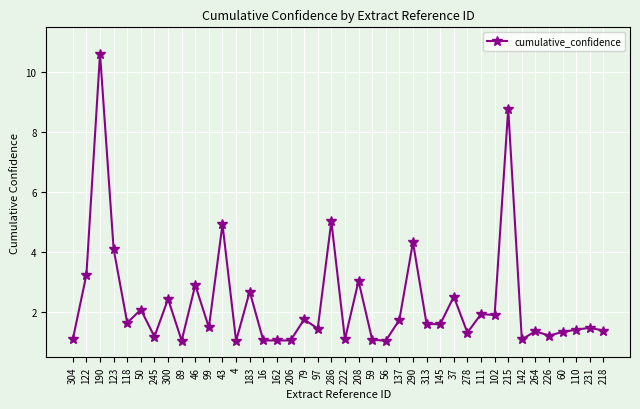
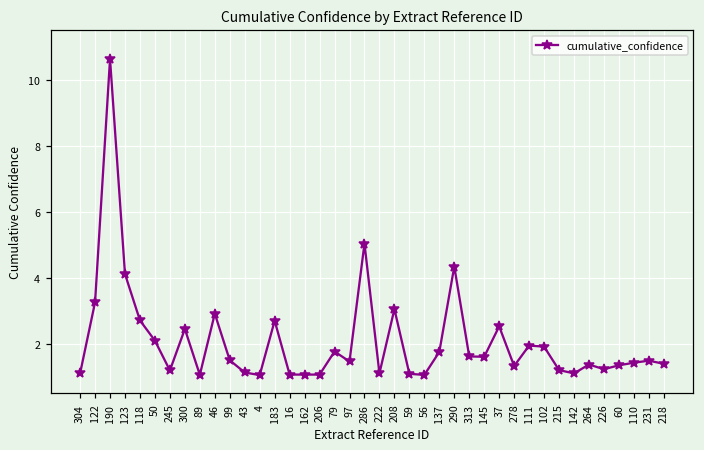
  {
    "304": 1.1,
    "122": 3.3,
    "190": 10.6,
    "123": 4.1,
-   "118": 1.6,
+   "118": 2.7,
    "50": 2.1,
    "245": 1.2,
    "300": 2.4,
    "89": 1.1,
    "46": 2.9,
    "99": 1.5,
-   "43": 4.9,
+   "43": 1.1,
    "4": 1.0,
    "183": 2.7,
    "16": 1.1,
    "162": 1.1,
    "206": 1.1,
    "79": 1.8,
    "97": 1.5,
    "286": 5.0,
    "222": 1.1,
    "208": 3.0,
    "59": 1.1,
    "56": 1.0,
    "137": 1.7,
    "290": 4.3,
    "313": 1.6,
    "145": 1.6,
    "37": 2.5,
    "278": 1.3,
    "111": 1.9,
    "102": 1.9,
-   "215": 8.8,
+   "215": 1.2,
    "142": 1.1,
    "264": 1.4,
    "226": 1.2,
    "60": 1.3,
    "110": 1.4,
    "231": 1.5,
    "218": 1.4
  }
